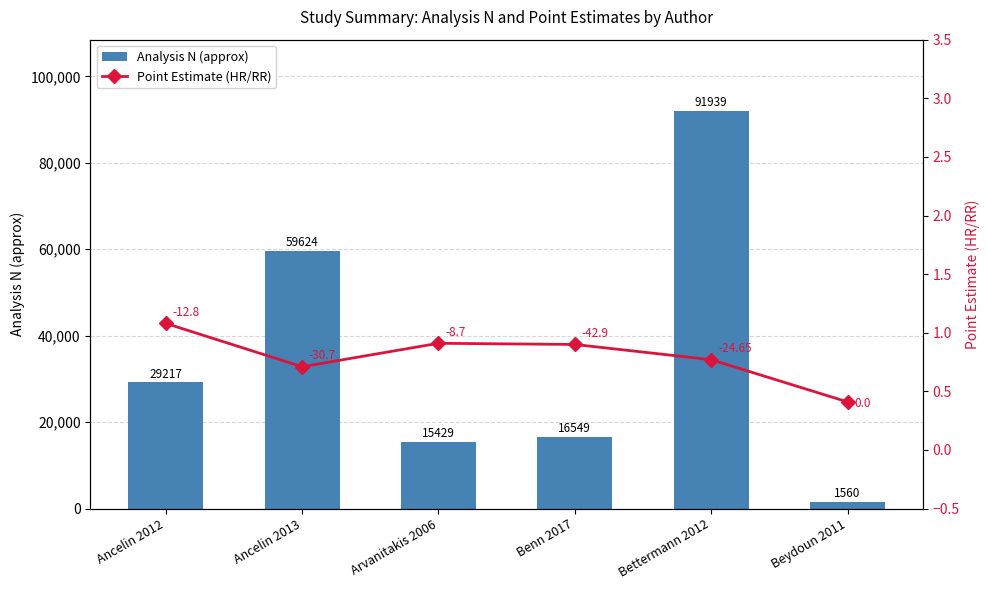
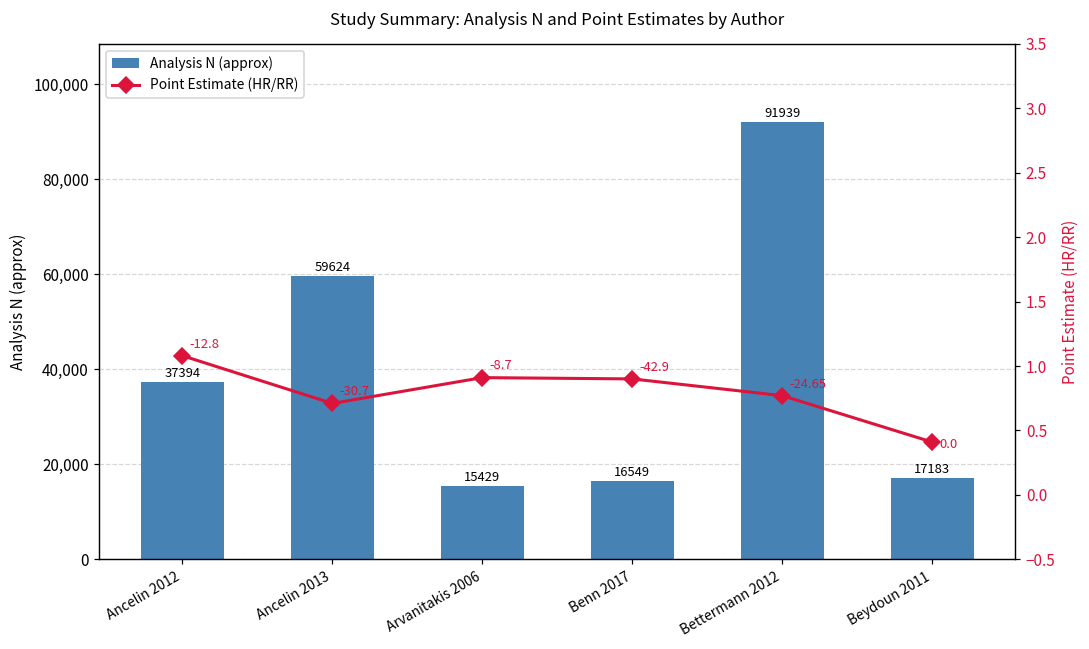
  {
    "Analysis N (approx)": {
-     "Ancelin 2012": 29217,
+     "Ancelin 2012": 37394,
      "Ancelin 2013": 59624,
      "Arvanitakis 2006": 15429,
      "Benn 2017": 16549,
      "Bettermann 2012": 91939,
-     "Beydoun 2011": 1560
+     "Beydoun 2011": 17183
    }
  }
